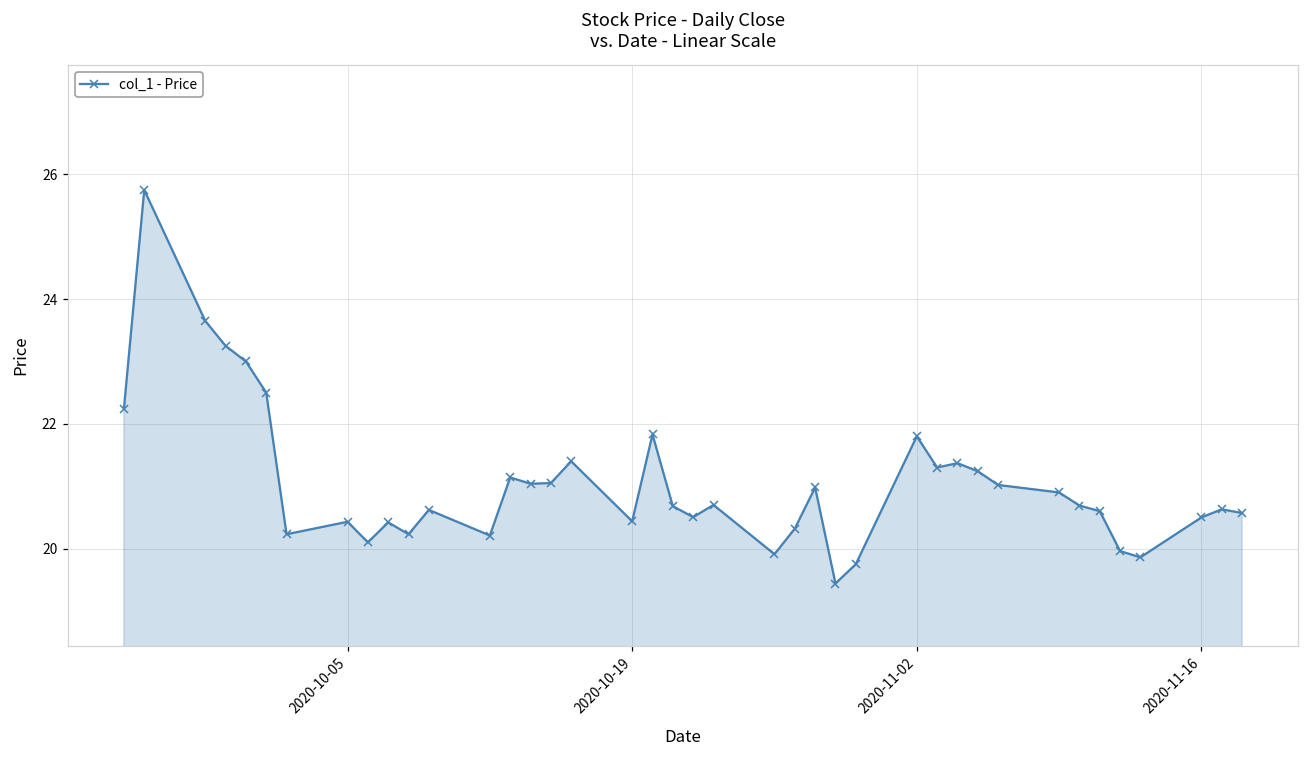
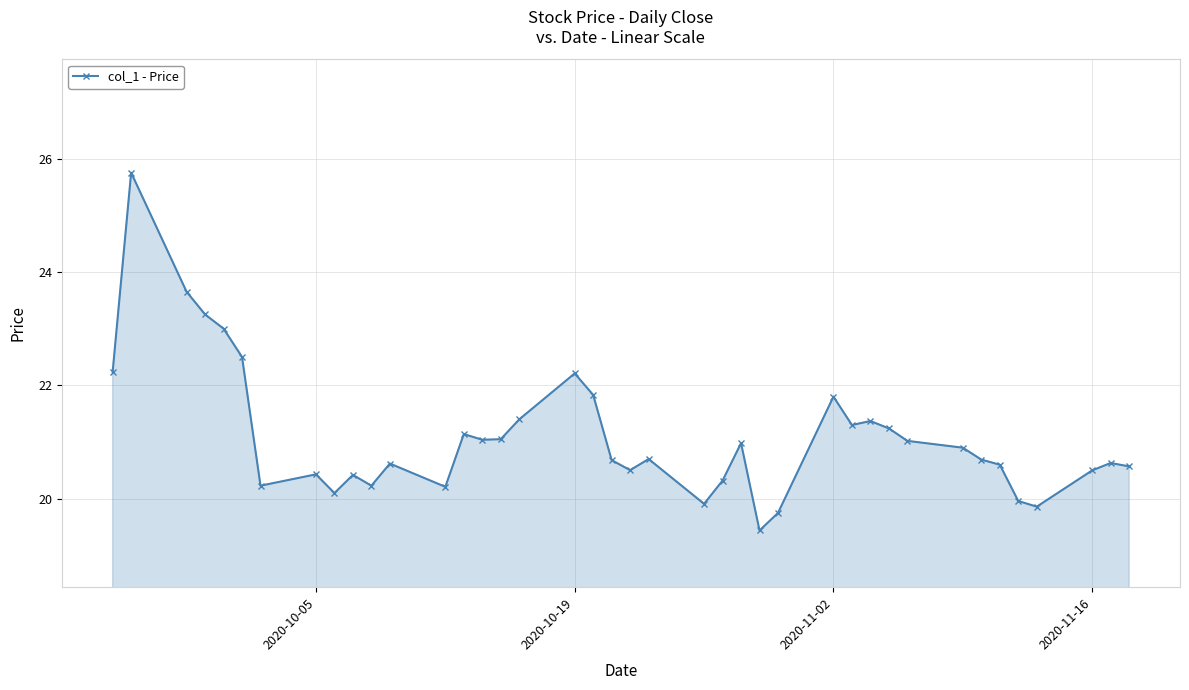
  {
    "2020-10-05": 20.4,
-   "2020-10-19": 20.4,
+   "2020-10-19": 22.2,
    "2020-11-02": 21.8,
    "2020-11-16": 20.5
  }
